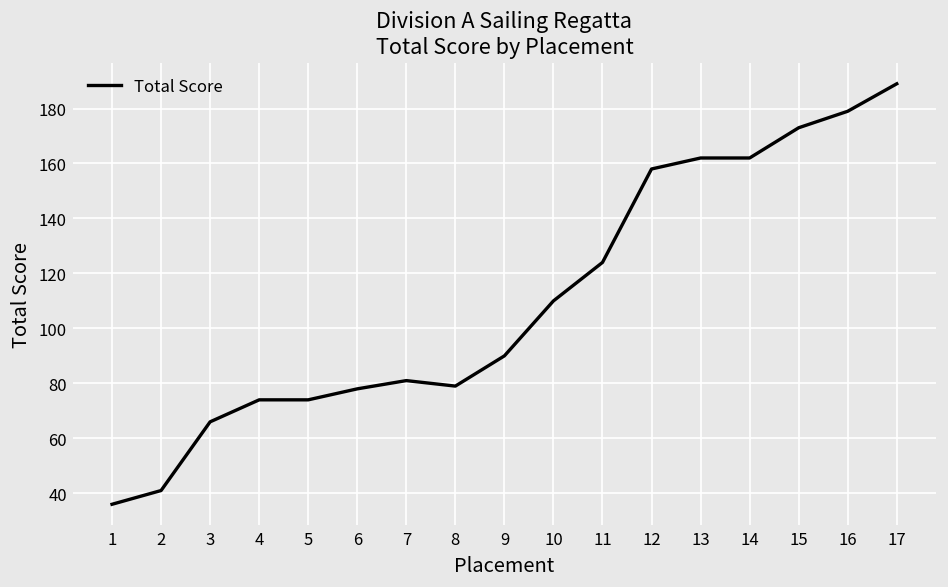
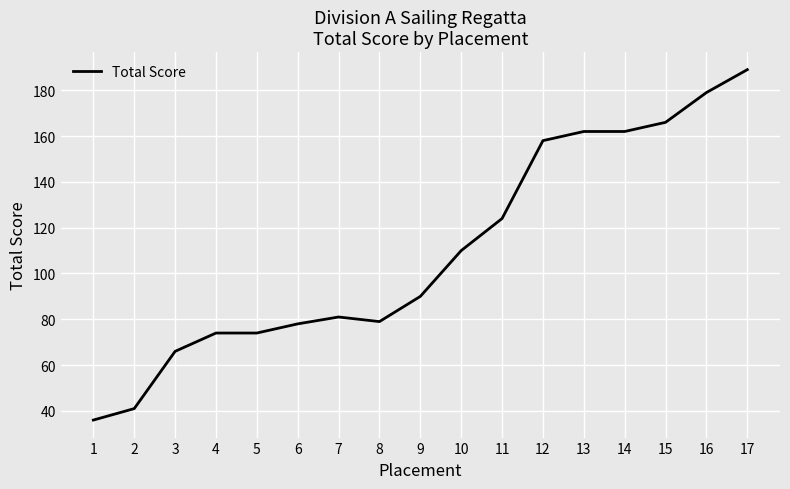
  {
    "1": 36,
    "2": 41,
    "3": 66,
    "4": 74,
    "5": 74,
    "6": 78,
    "7": 81,
    "8": 79,
    "9": 90,
    "10": 110,
    "11": 124,
    "12": 158,
    "13": 162,
    "14": 162,
-   "15": 173,
+   "15": 166,
    "16": 179,
    "17": 189
  }
